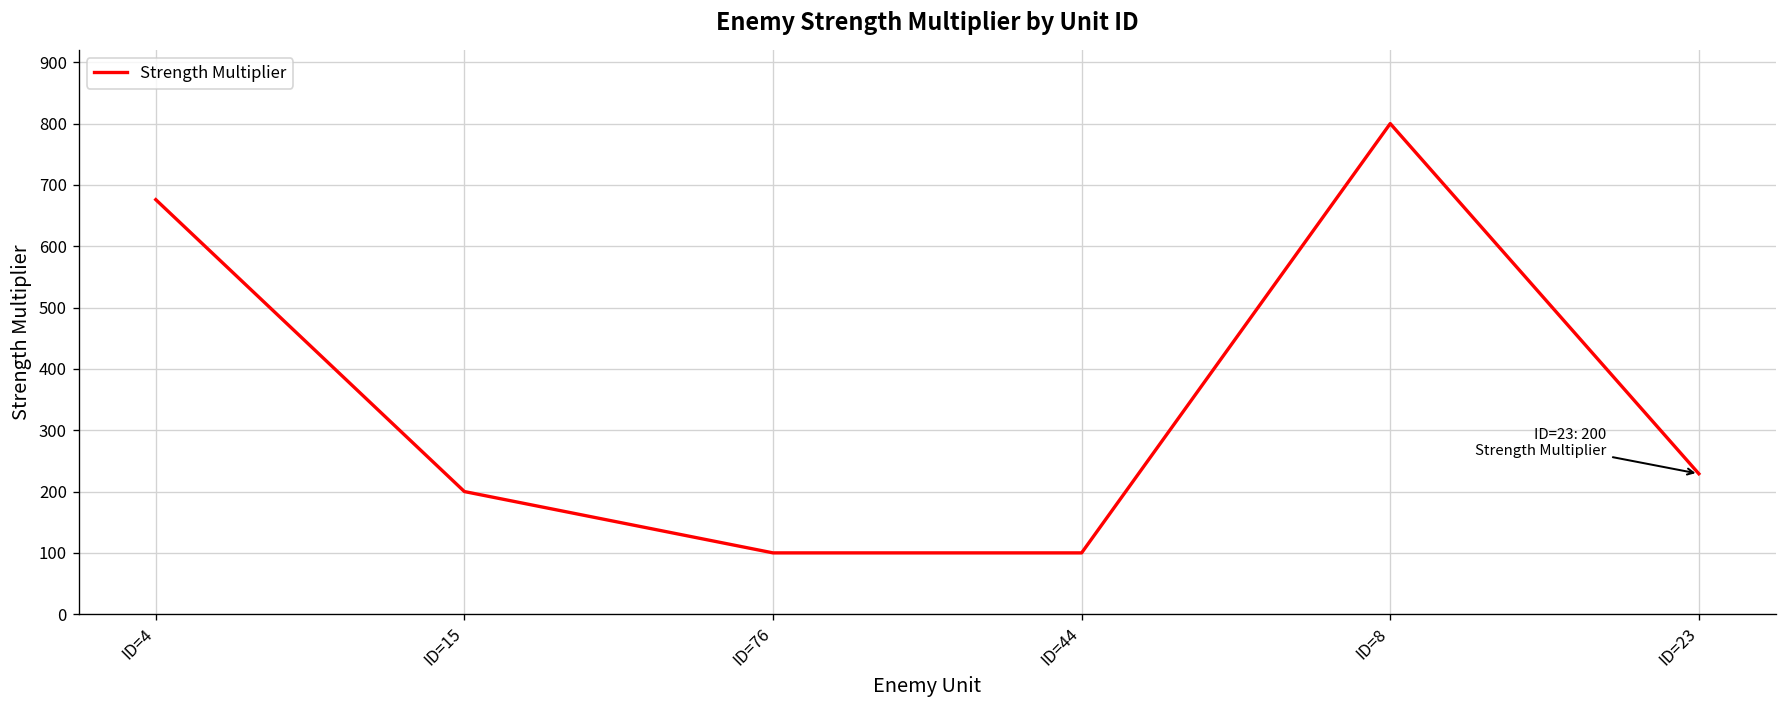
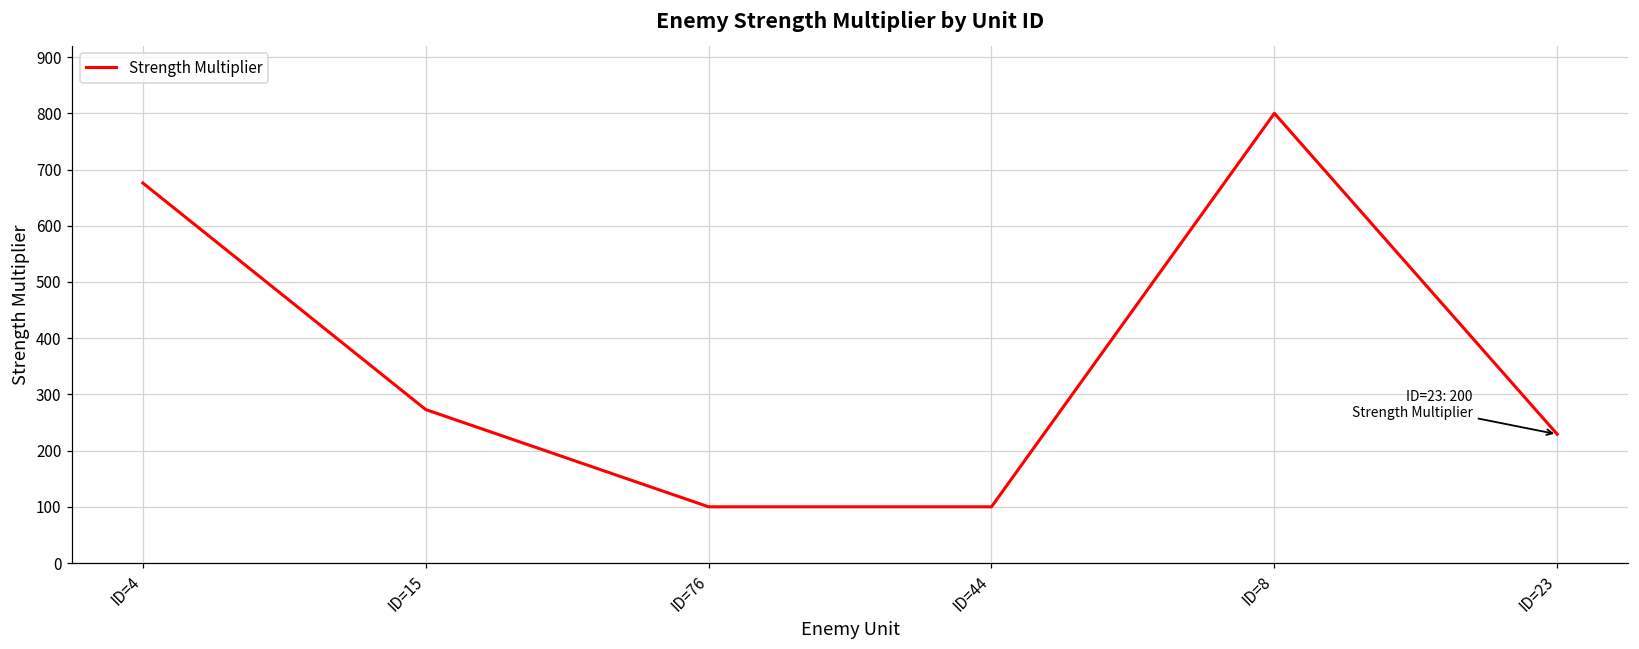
  {
    "ID=4": 680,
-   "ID=15": 200,
+   "ID=15": 270,
    "ID=76": 100,
    "ID=44": 100,
    "ID=8": 800
  }
